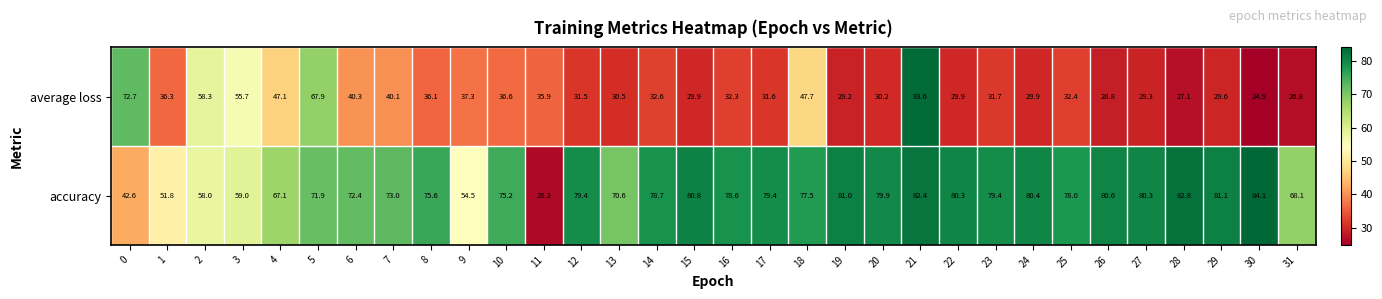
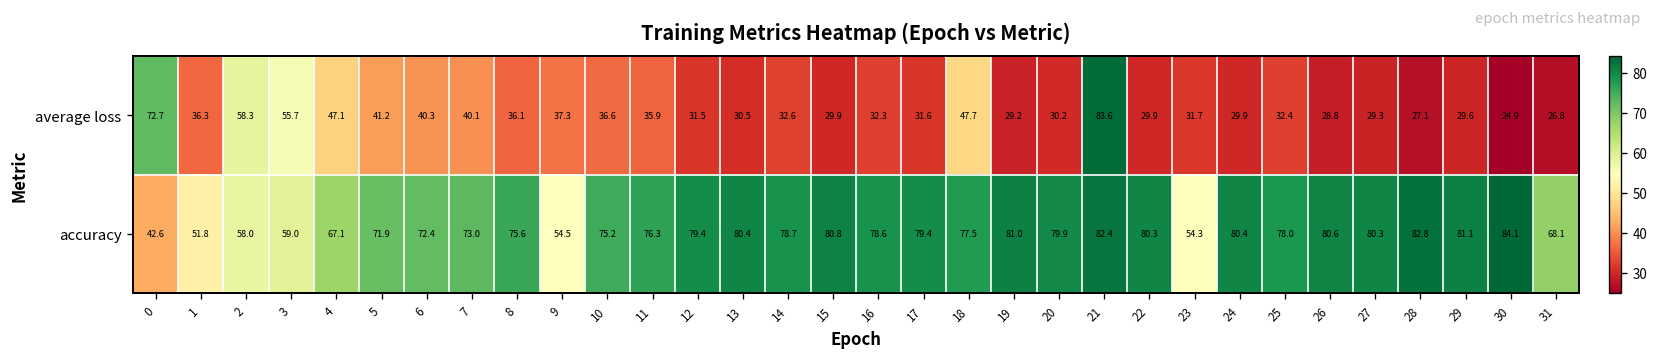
  {
    "average loss": {
      "0": 72.7,
      "1": 36.3,
      "2": 58.3,
      "3": 55.7,
      "4": 47.1,
-     "5": 67.9,
+     "5": 41.2,
      "6": 40.3,
      "7": 40.1,
      "8": 36.1,
      "9": 37.3,
      "10": 36.6,
      "11": 35.9,
      "12": 31.5,
      "13": 30.5,
      "14": 32.6,
      "15": 29.9,
      "16": 32.3,
      "17": 31.6,
      "18": 47.7,
      "19": 29.2,
      "20": 30.2,
      "21": 83.6,
      "22": 29.9,
      "23": 31.7,
      "24": 29.9,
      "25": 32.4,
      "26": 28.8,
      "27": 29.3,
      "28": 27.1,
      "29": 29.6,
      "30": 24.9,
      "31": 26.8
    },
    "accuracy": {
      "0": 42.6,
      "1": 51.8,
      "2": 58.0,
      "3": 59.0,
      "4": 67.1,
      "5": 71.9,
      "6": 72.4,
      "7": 73.0,
      "8": 75.6,
      "9": 54.5,
      "10": 75.2,
-     "11": 26.2,
+     "11": 76.3,
      "12": 79.4,
-     "13": 70.6,
+     "13": 80.4,
      "14": 78.7,
      "15": 80.8,
      "16": 78.6,
      "17": 79.4,
      "18": 77.5,
      "19": 81.0,
      "20": 79.9,
      "21": 82.4,
      "22": 80.3,
-     "23": 79.4,
+     "23": 54.3,
      "24": 80.4,
      "25": 78.0,
      "26": 80.6,
      "27": 80.3,
      "28": 82.8,
      "29": 81.1,
      "30": 84.1,
      "31": 68.1
    }
  }
